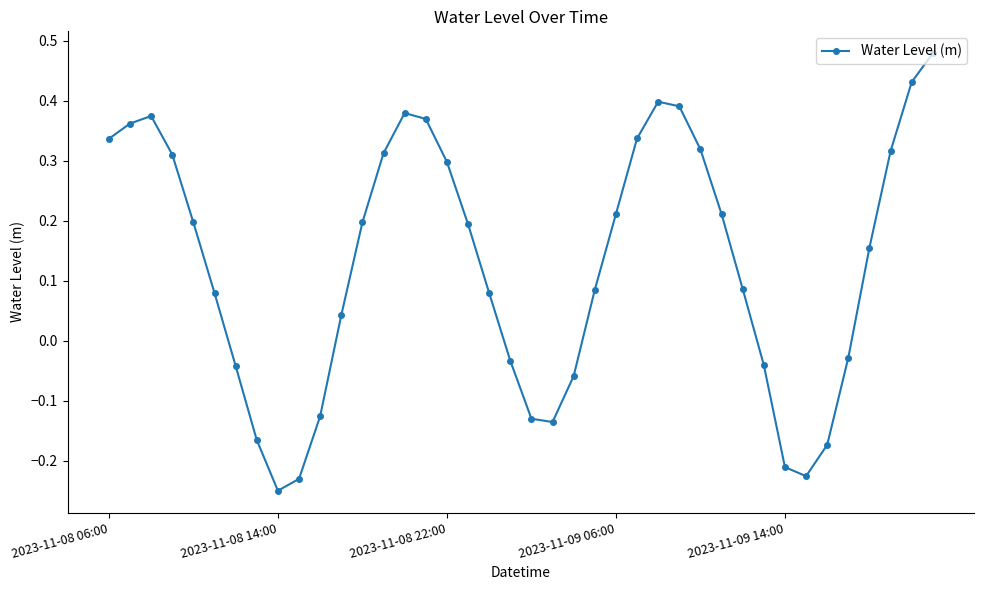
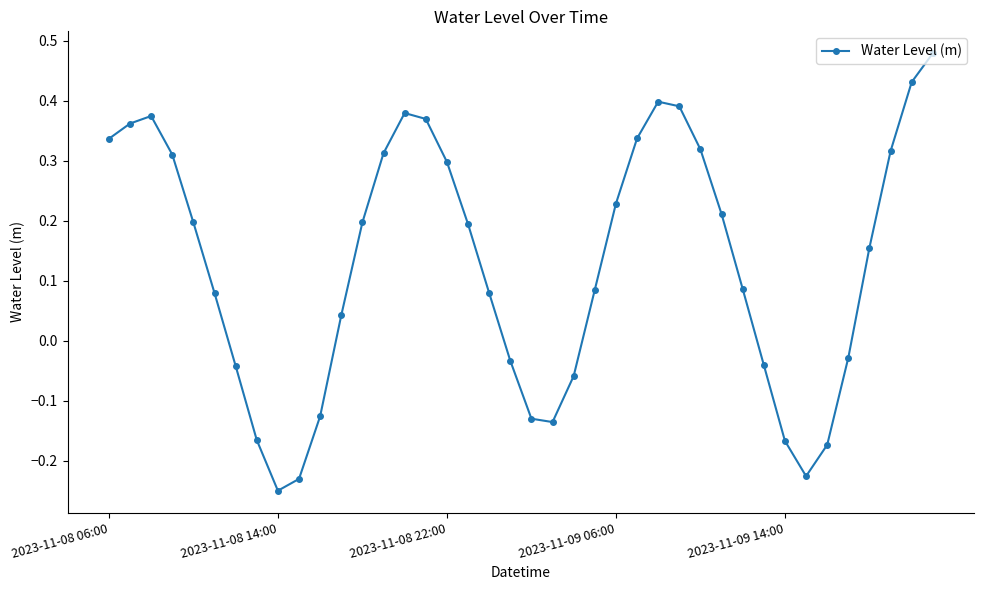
  {
    "2023-11-08 06:00": 0.34,
    "2023-11-08 14:00": -0.25,
    "2023-11-08 22:00": 0.30,
-   "2023-11-09 06:00": 0.21,
-   "2023-11-09 14:00": -0.21
+   "2023-11-09 06:00": 0.23,
+   "2023-11-09 14:00": -0.17
  }
